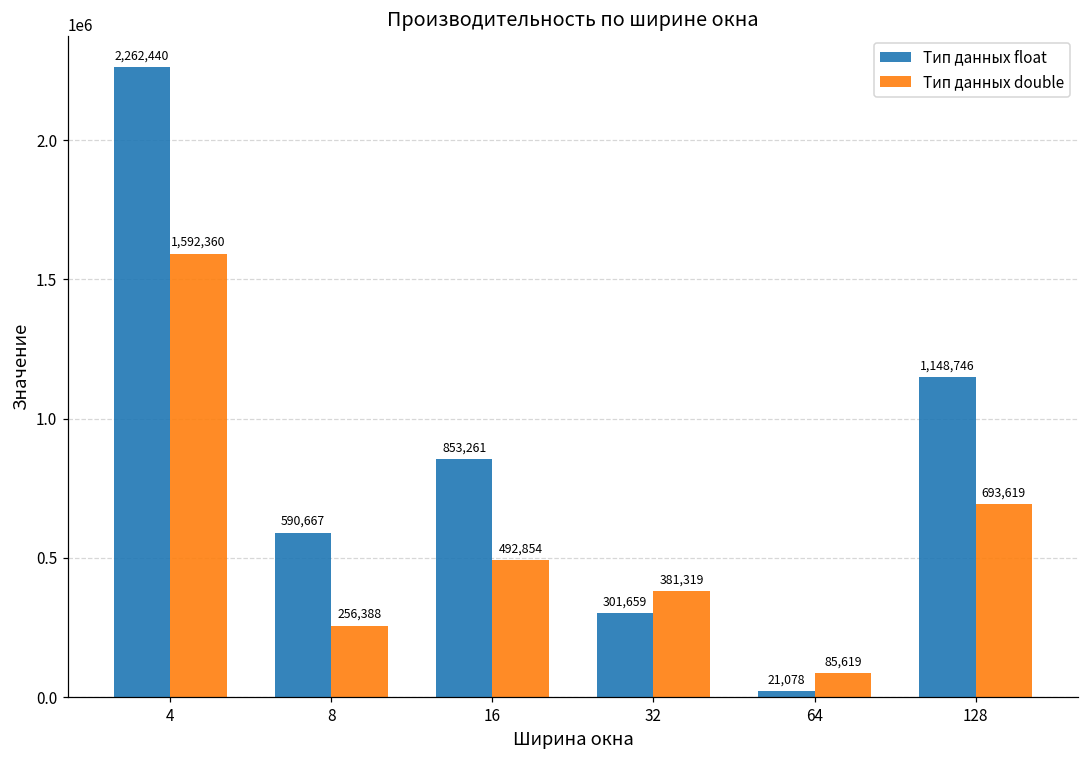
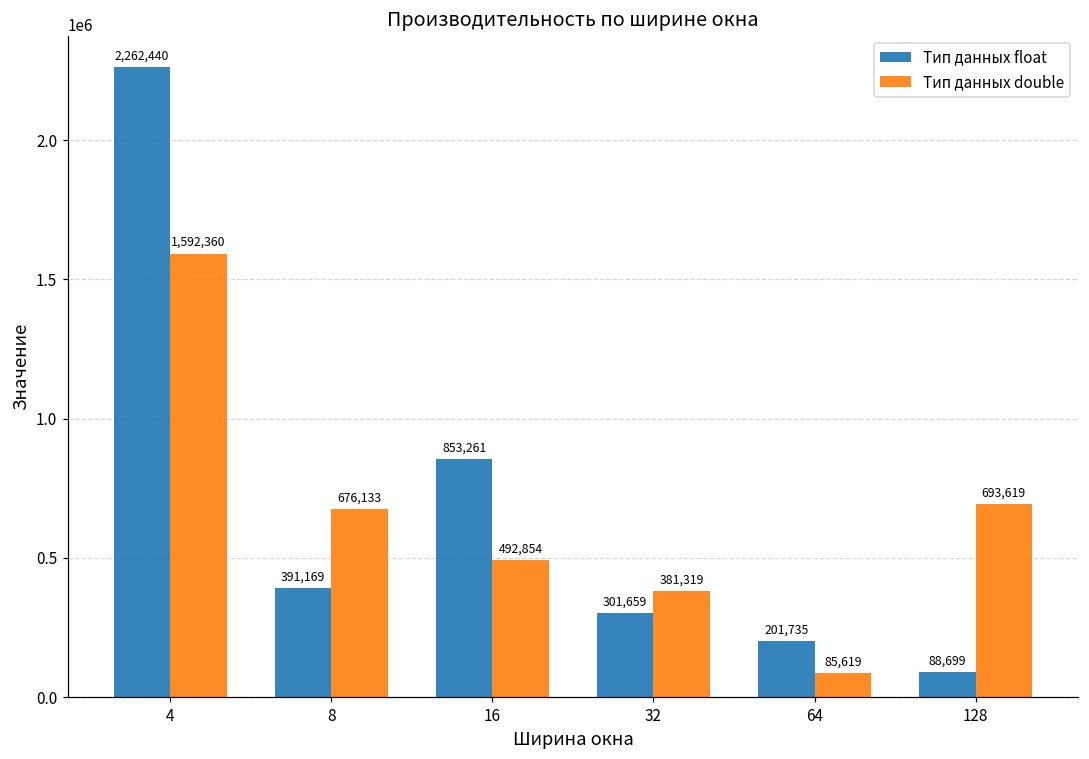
  {
    "Тип данных float": {
      "4": "2,262,440",
-     "8": "590,667",
+     "8": "391,169",
      "16": "853,261",
      "32": "301,659",
-     "64": "21,078",
-     "128": "1,148,746"
+     "64": "201,735",
+     "128": "88,699"
    },
    "Тип данных double": {
      "4": "1,592,360",
-     "8": "256,388",
+     "8": "676,133",
      "16": "492,854",
      "32": "381,319",
      "64": "85,619",
      "128": "693,619"
    }
  }
